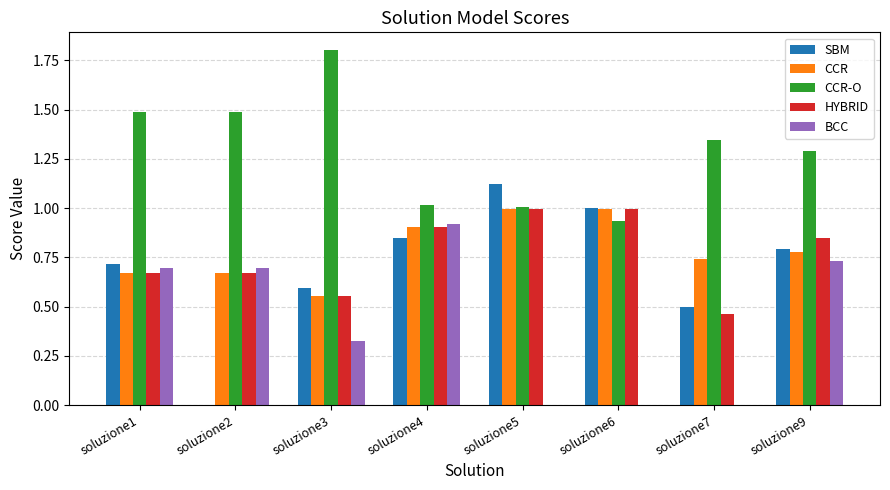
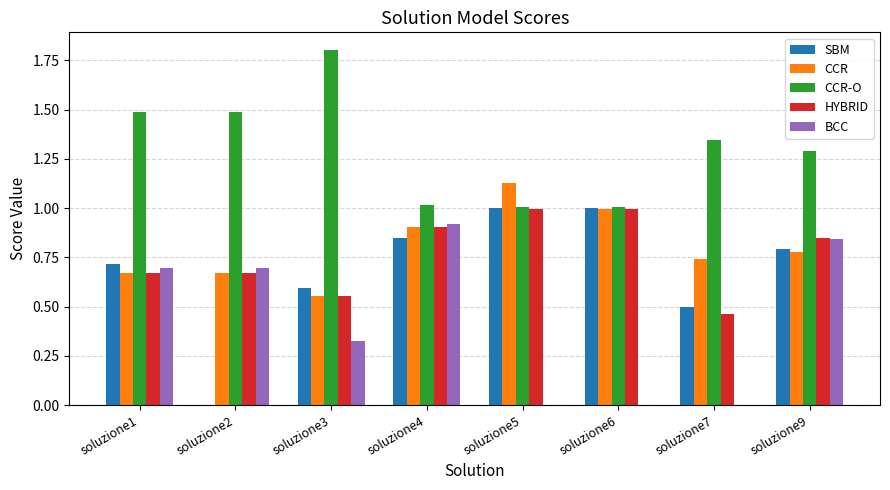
  {
    "SBM": {
      "soluzione1": 0.72,
      "soluzione3": 0.60,
      "soluzione4": 0.85,
-     "soluzione5": 1.12,
+     "soluzione5": 1.00,
      "soluzione6": 1.00,
      "soluzione7": 0.50,
      "soluzione9": 0.79
    },
    "CCR": {
      "soluzione1": 0.67,
      "soluzione2": 0.67,
      "soluzione3": 0.55,
      "soluzione4": 0.90,
-     "soluzione5": 0.99,
+     "soluzione5": 1.13,
      "soluzione6": 0.99,
      "soluzione7": 0.74,
      "soluzione9": 0.78
    },
    "CCR-O": {
      "soluzione1": 1.49,
      "soluzione2": 1.49,
      "soluzione3": 1.80,
      "soluzione4": 1.01,
      "soluzione5": 1.01,
-     "soluzione6": 0.94,
+     "soluzione6": 1.01,
      "soluzione7": 1.35,
      "soluzione9": 1.29
    },
    "HYBRID": {
      "soluzione1": 0.67,
      "soluzione2": 0.67,
      "soluzione3": 0.55,
      "soluzione4": 0.90,
      "soluzione5": 0.99,
      "soluzione6": 0.99,
      "soluzione7": 0.46,
      "soluzione9": 0.85
    },
    "BCC": {
      "soluzione1": 0.69,
      "soluzione2": 0.69,
      "soluzione3": 0.32,
      "soluzione4": 0.92,
      "soluzione5": 0.00,
      "soluzione6": 0.00,
      "soluzione7": 0.00,
-     "soluzione9": 0.73
+     "soluzione9": 0.84
    }
  }
